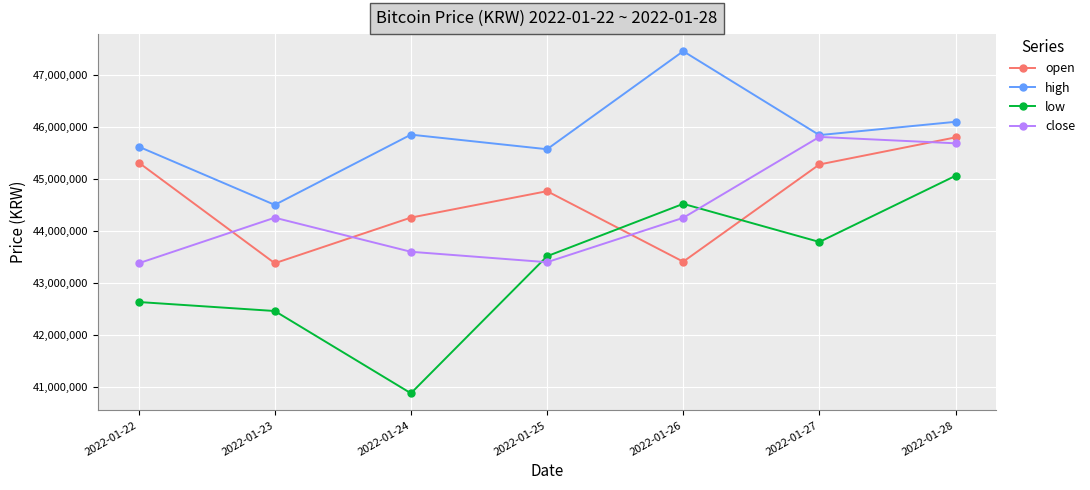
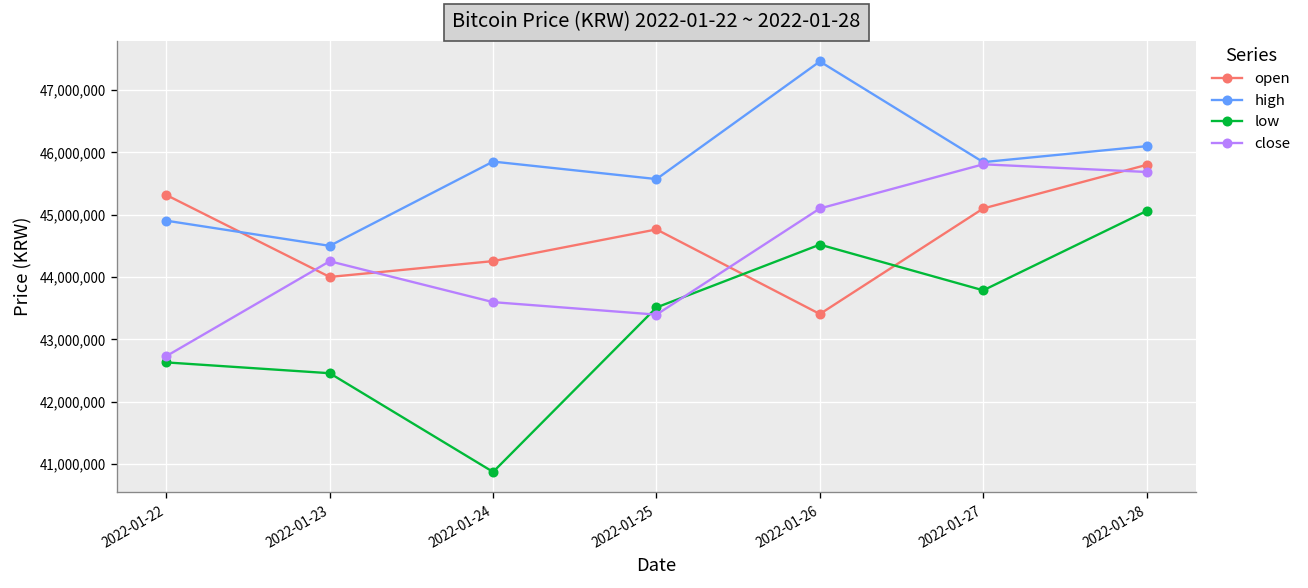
  {
    "open": {
      "2022-01-22": "45,300,000",
-     "2022-01-23": "43,400,000",
+     "2022-01-23": "44,000,000",
      "2022-01-24": "44,300,000",
      "2022-01-25": "44,800,000",
      "2022-01-26": "43,400,000",
-     "2022-01-27": "45,300,000",
+     "2022-01-27": "45,100,000",
      "2022-01-28": "45,800,000"
    },
    "high": {
-     "2022-01-22": "45,600,000",
+     "2022-01-22": "44,900,000",
      "2022-01-23": "44,500,000",
      "2022-01-24": "45,900,000",
      "2022-01-25": "45,600,000",
      "2022-01-26": "47,500,000",
      "2022-01-28": "46,100,000"
    },
    "low": {
      "2022-01-22": "42,600,000",
      "2022-01-23": "42,500,000",
      "2022-01-24": "40,900,000",
      "2022-01-25": "43,500,000",
      "2022-01-26": "44,500,000",
      "2022-01-27": "43,800,000",
      "2022-01-28": "45,100,000"
    },
    "close": {
-     "2022-01-22": "43,400,000",
+     "2022-01-22": "42,700,000",
      "2022-01-23": "44,300,000",
      "2022-01-24": "43,600,000",
      "2022-01-25": "43,400,000",
-     "2022-01-26": "44,300,000",
+     "2022-01-26": "45,100,000",
      "2022-01-28": "45,700,000"
    }
  }
